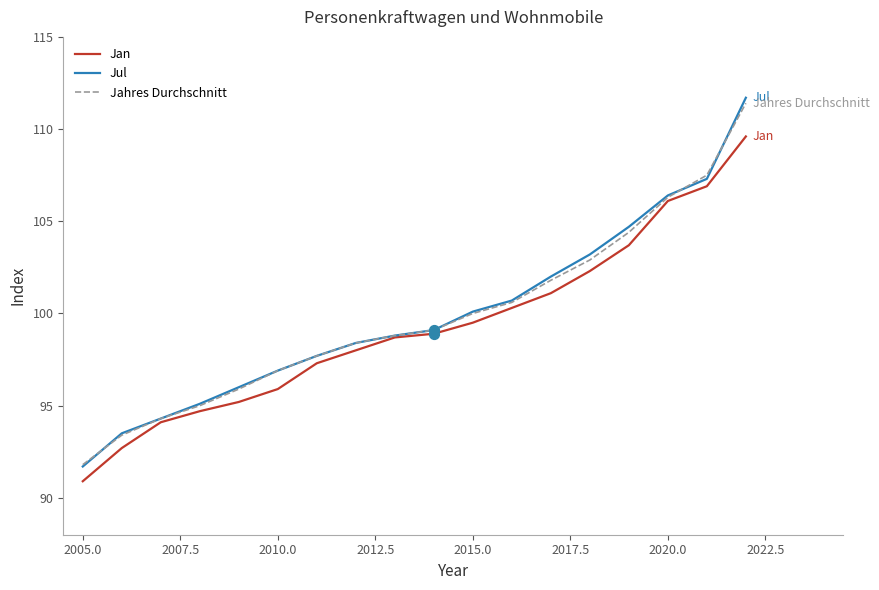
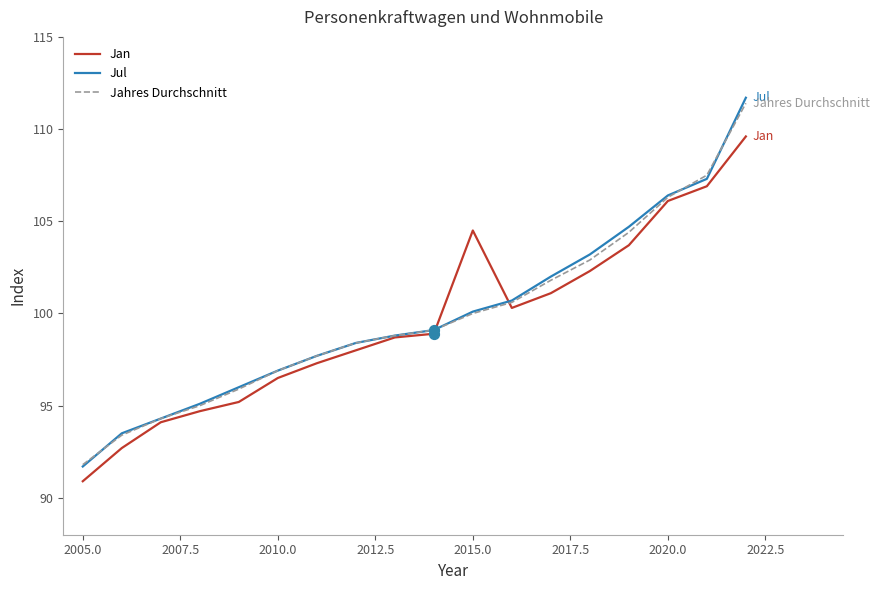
  {
    "Jan": {
      "2005.0": 90.9,
-     "2010.0": 95.9,
-     "2015.0": 99.5,
+     "2010.0": 96.5,
+     "2015.0": 104.5,
      "2020.0": 106.1
    }
  }
